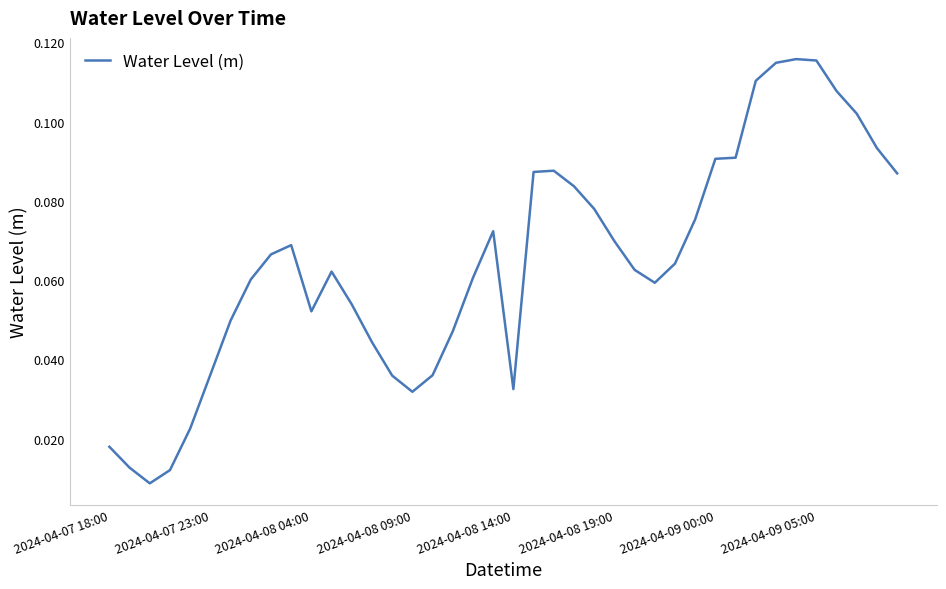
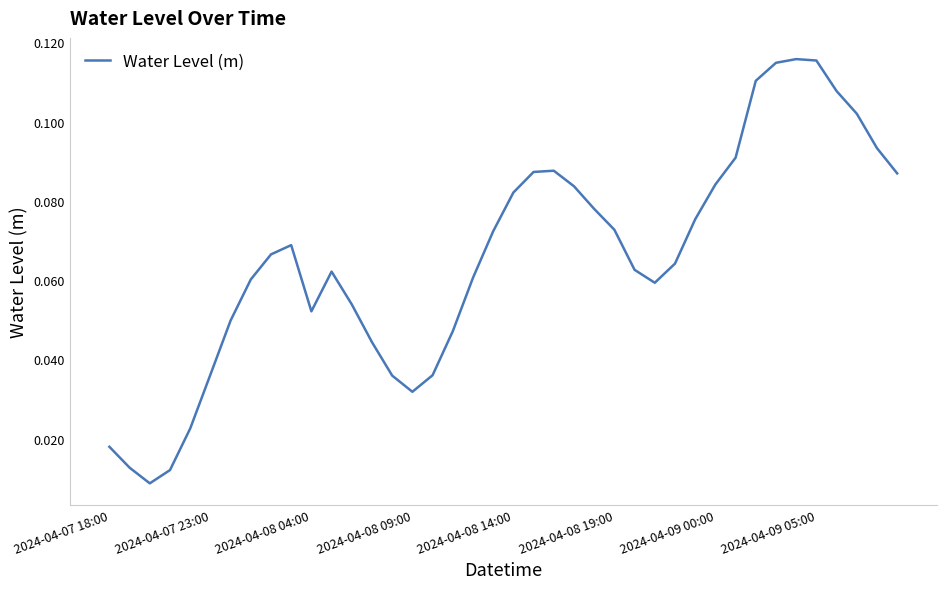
  {
    "2024-04-07 18:00": 0.018,
    "2024-04-07 23:00": 0.036,
    "2024-04-08 04:00": 0.052,
    "2024-04-08 09:00": 0.032,
-   "2024-04-08 14:00": 0.032,
-   "2024-04-08 19:00": 0.070,
-   "2024-04-09 00:00": 0.091,
+   "2024-04-08 14:00": 0.082,
+   "2024-04-08 19:00": 0.073,
+   "2024-04-09 00:00": 0.084,
    "2024-04-09 05:00": 0.115
  }
